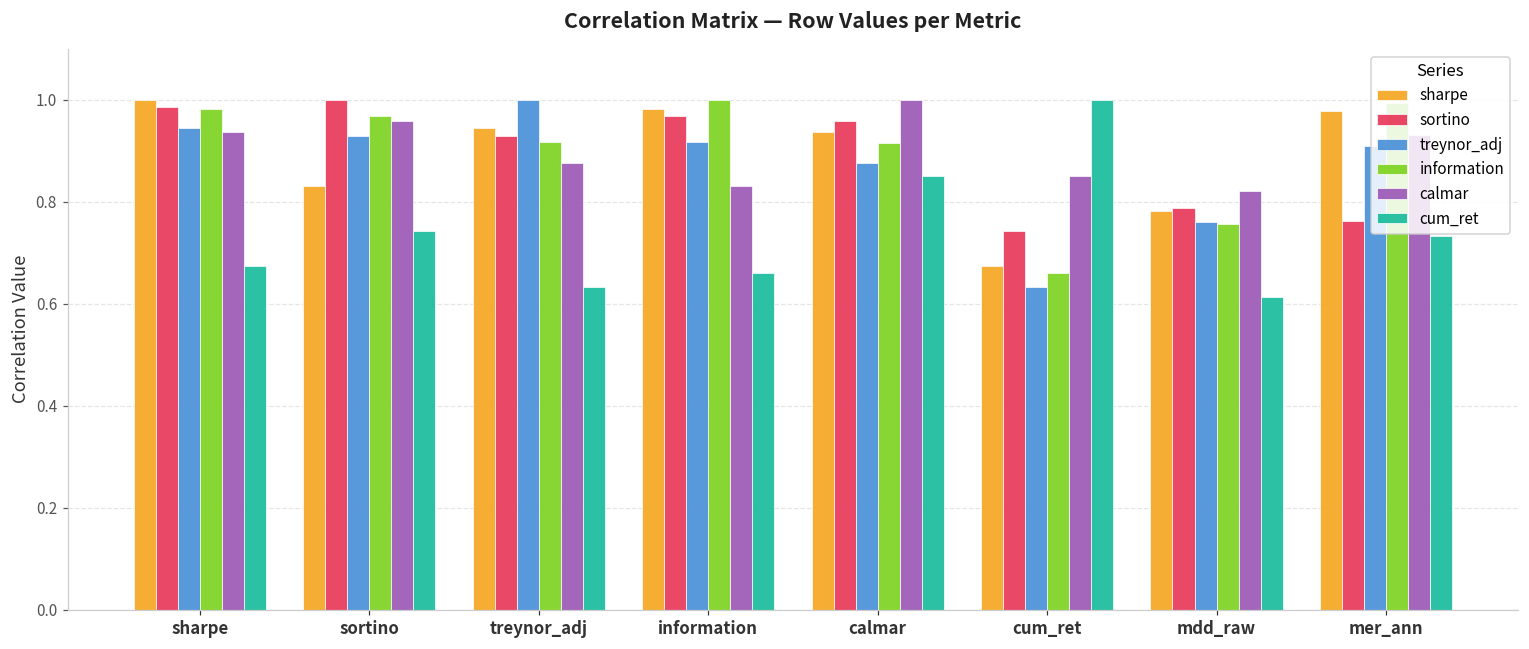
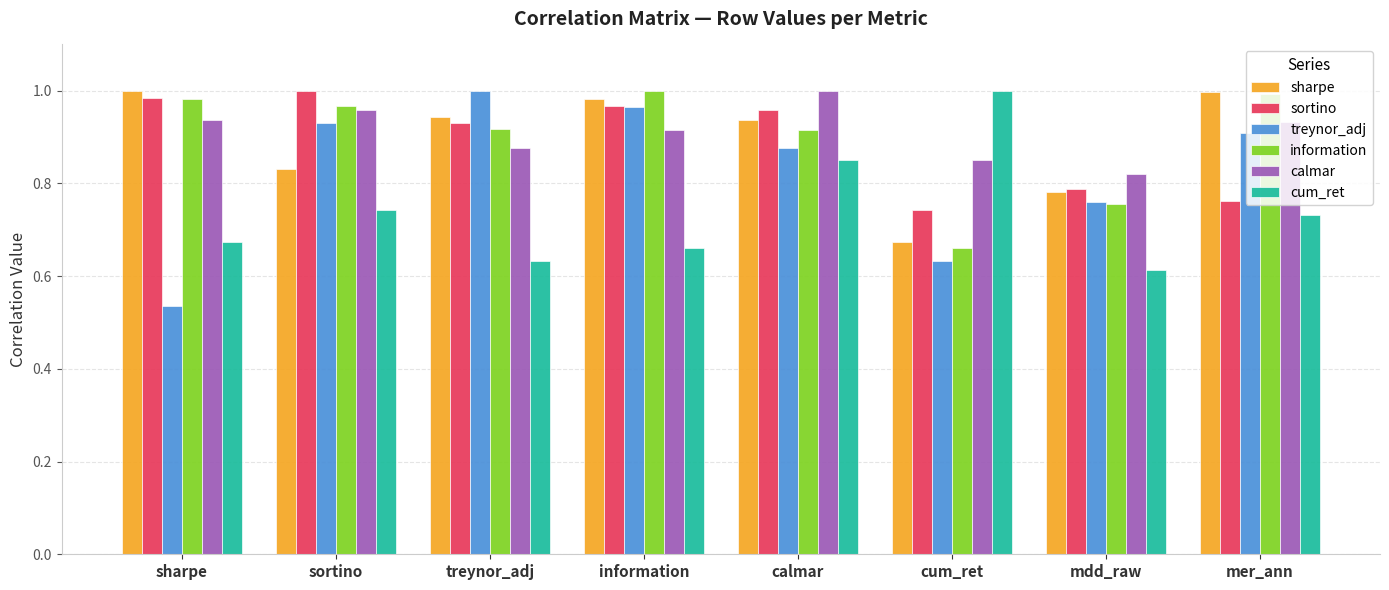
  {
    "sharpe": {
      "sharpe": 1.00,
      "sortino": 0.83,
      "treynor_adj": 0.94,
      "information": 0.98,
      "calmar": 0.94,
      "cum_ret": 0.67,
      "mdd_raw": 0.78,
-     "mer_ann": 0.98
+     "mer_ann": 1.00
    },
    "sortino": {
      "sharpe": 0.99,
      "sortino": 1.00,
      "treynor_adj": 0.93,
      "information": 0.97,
      "calmar": 0.96,
      "cum_ret": 0.74,
      "mdd_raw": 0.79,
      "mer_ann": 0.76
    },
    "treynor_adj": {
-     "sharpe": 0.94,
+     "sharpe": 0.53,
      "sortino": 0.93,
      "treynor_adj": 1.00,
-     "information": 0.92,
+     "information": 0.97,
      "calmar": 0.88,
      "cum_ret": 0.63,
      "mdd_raw": 0.76
    },
    "information": {
      "sharpe": 0.98,
      "sortino": 0.97,
      "treynor_adj": 0.92,
      "information": 1.00,
      "calmar": 0.92,
      "cum_ret": 0.66,
      "mdd_raw": 0.76
    },
    "calmar": {
      "sharpe": 0.94,
      "sortino": 0.96,
      "treynor_adj": 0.88,
-     "information": 0.83,
+     "information": 0.92,
      "calmar": 1.00,
      "cum_ret": 0.85,
      "mdd_raw": 0.82
    },
    "cum_ret": {
      "sharpe": 0.67,
      "sortino": 0.74,
      "treynor_adj": 0.63,
      "information": 0.66,
      "calmar": 0.85,
      "cum_ret": 1.00,
      "mdd_raw": 0.61,
      "mer_ann": 0.73
    }
  }
